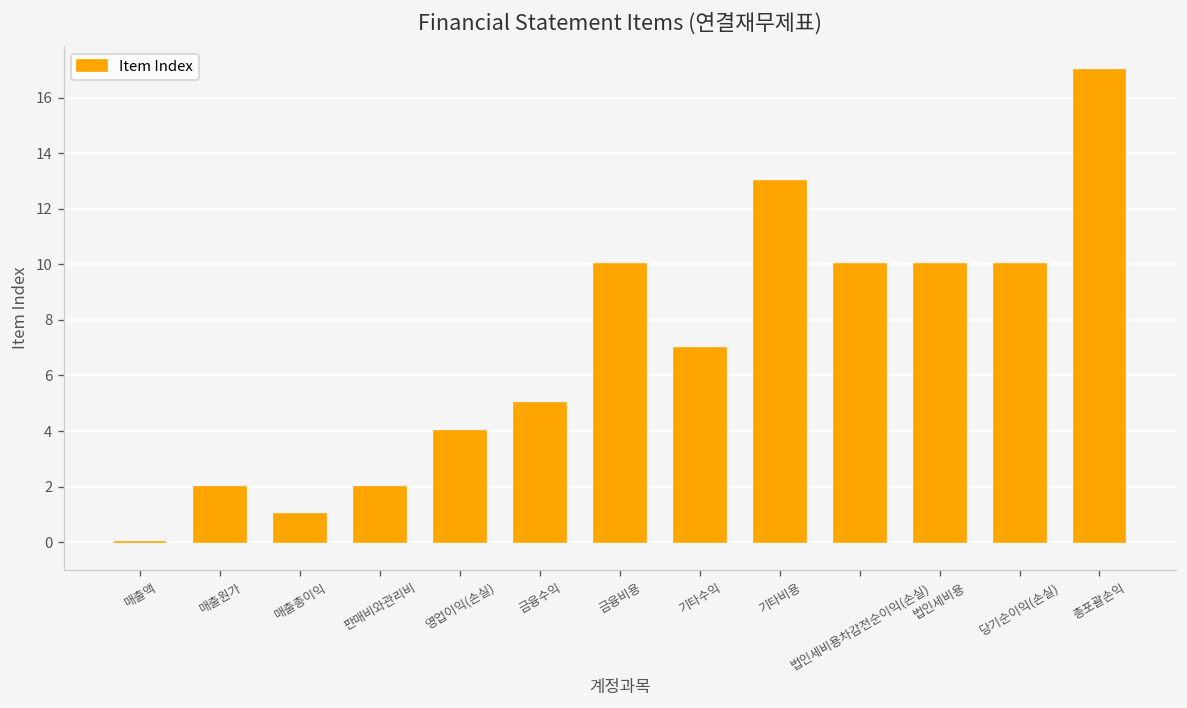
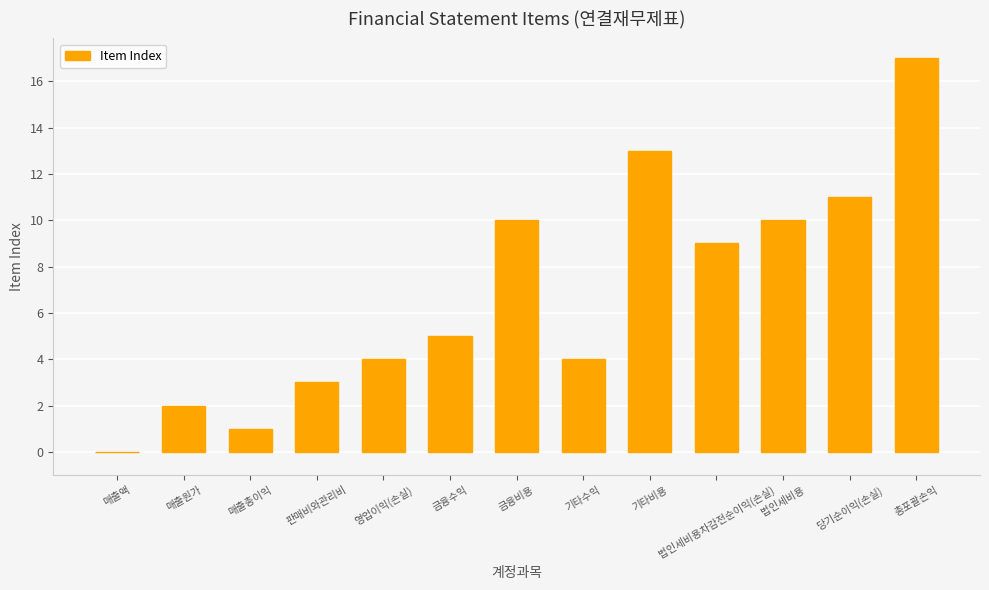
  {
    "매출액": 0,
    "매출원가": 2,
    "매출총이익": 1,
-   "판매비와관리비": 2,
+   "판매비와관리비": 3,
    "영업이익(손실)": 4,
    "금융수익": 5,
    "금융비용": 10,
-   "기타수익": 7,
+   "기타수익": 4,
    "기타비용": 13,
-   "법인세비용차감전순이익(손실)": 10,
+   "법인세비용차감전순이익(손실)": 9,
    "법인세비용": 10,
-   "당기순이익(손실)": 10,
+   "당기순이익(손실)": 11,
    "총포괄손익": 17
  }
